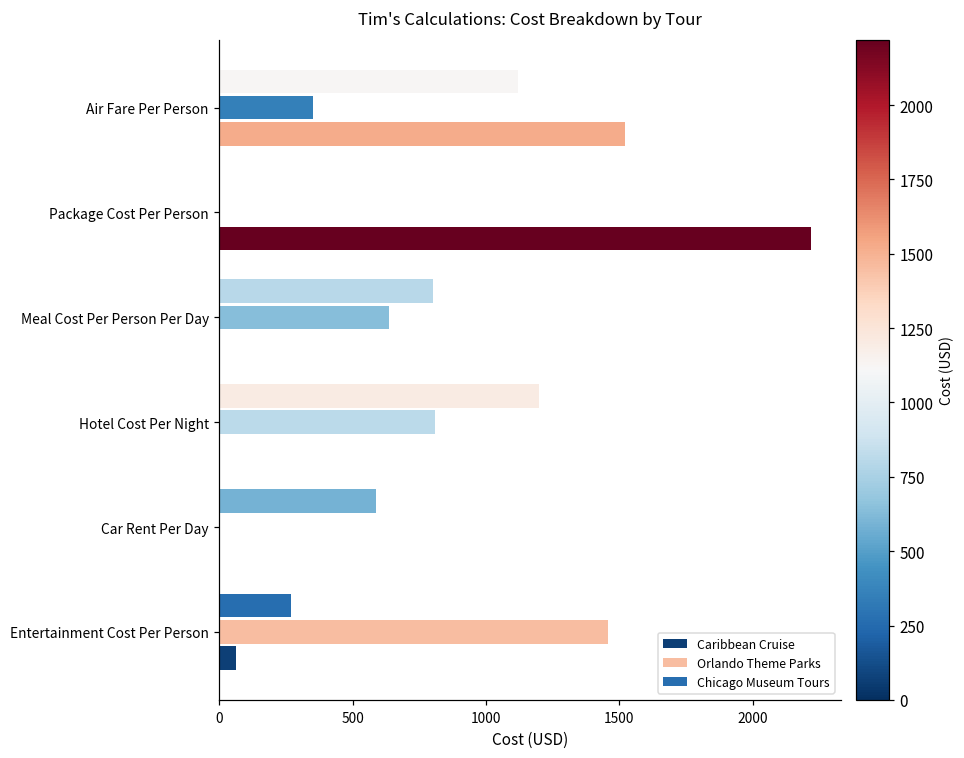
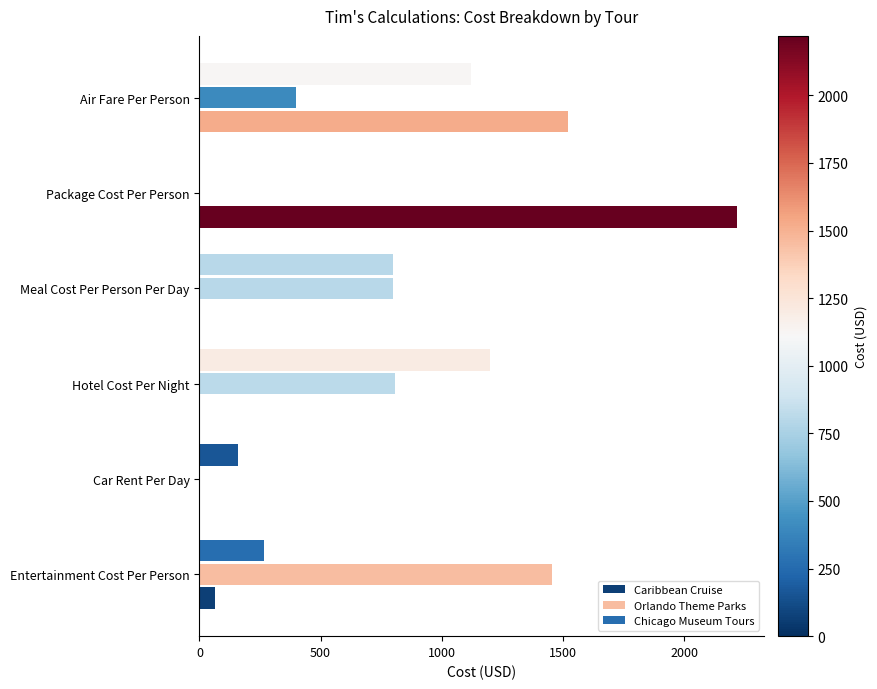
  {
    "Caribbean Cruise": {
      "Air Fare Per Person": 1520,
      "Package Cost Per Person": 2220,
      "Meal Cost Per Person Per Day": 0,
      "Hotel Cost Per Night": 0,
      "Car Rent Per Day": 0,
      "Entertainment Cost Per Person": 60
    },
    "Orlando Theme Parks": {
-     "Air Fare Per Person": 350,
+     "Air Fare Per Person": 400,
      "Package Cost Per Person": 0,
-     "Meal Cost Per Person Per Day": 640,
+     "Meal Cost Per Person Per Day": 800,
      "Hotel Cost Per Night": 810,
      "Car Rent Per Day": 0,
      "Entertainment Cost Per Person": 1460
    },
    "Chicago Museum Tours": {
      "Air Fare Per Person": 1120,
      "Package Cost Per Person": 0,
      "Meal Cost Per Person Per Day": 800,
      "Hotel Cost Per Night": 1200,
-     "Car Rent Per Day": 590,
+     "Car Rent Per Day": 160,
      "Entertainment Cost Per Person": 270
    }
  }
